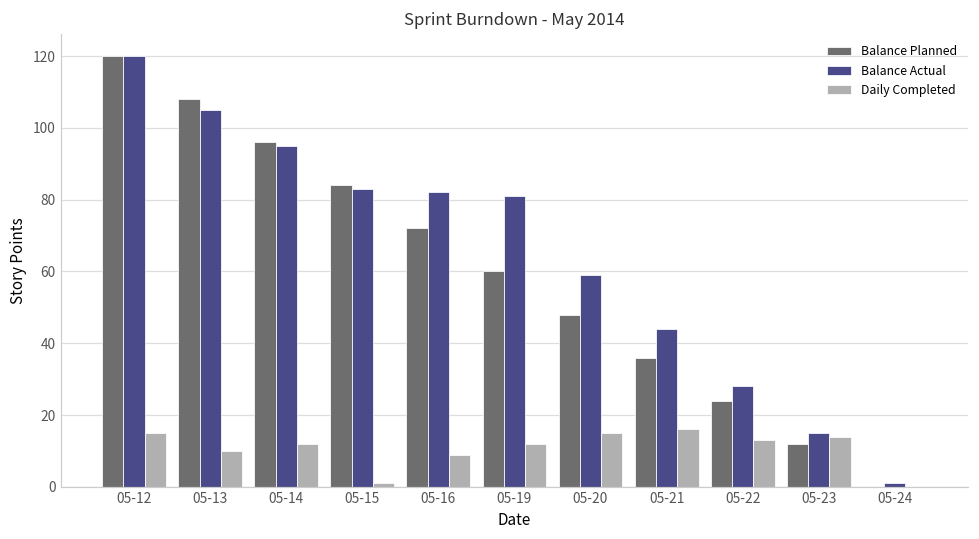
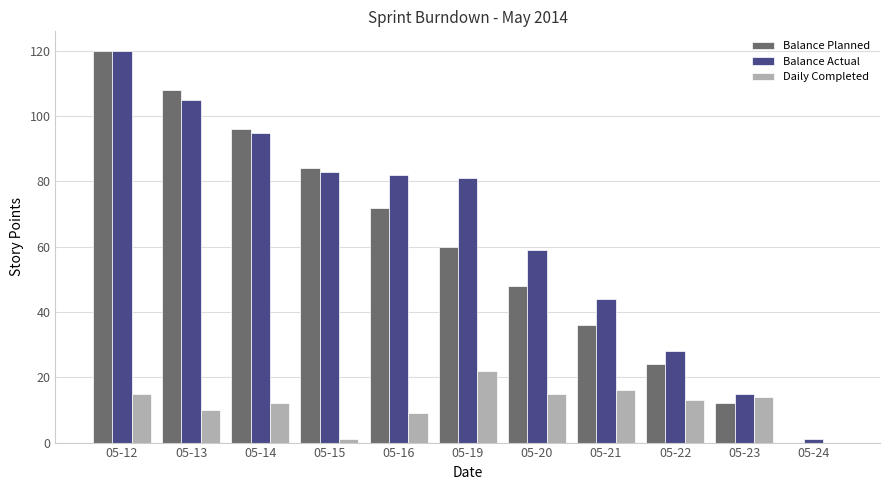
  {
    "Daily Completed": {
      "05-12": 15,
      "05-13": 10,
      "05-14": 12,
      "05-15": 1,
      "05-16": 9,
-     "05-19": 12,
+     "05-19": 22,
      "05-20": 15,
      "05-21": 16,
      "05-22": 13,
      "05-23": 14,
      "05-24": 0
    }
  }
